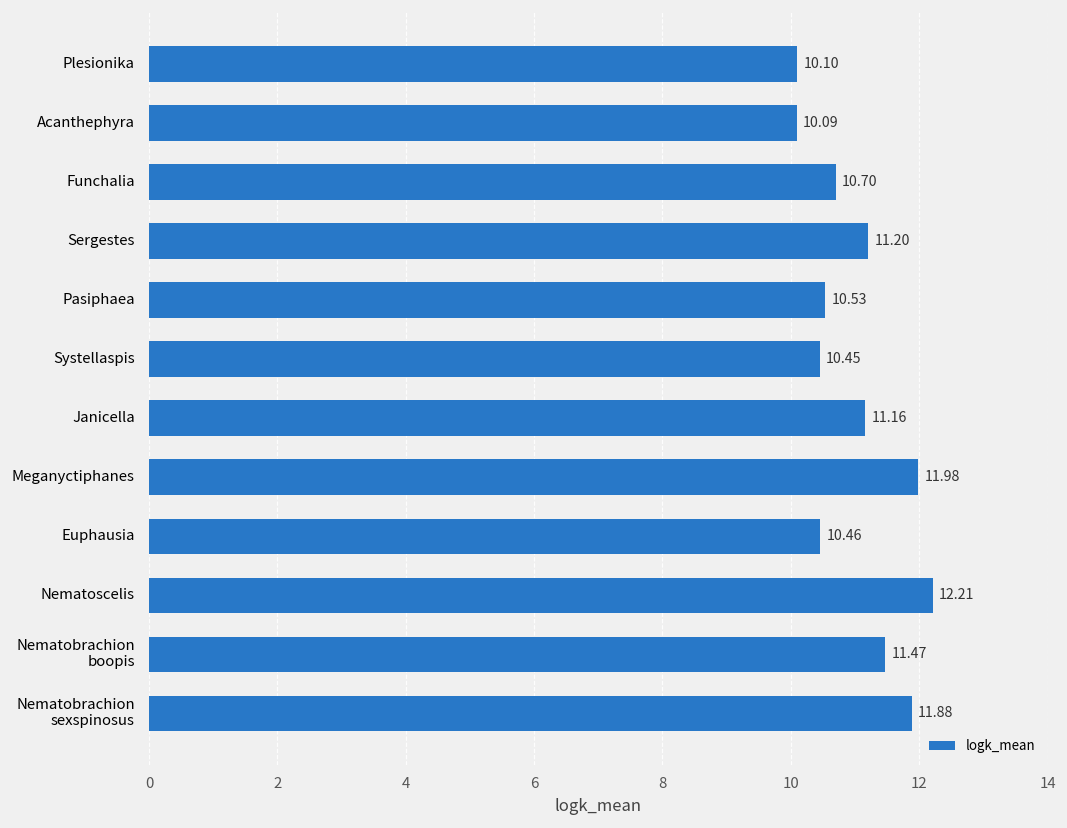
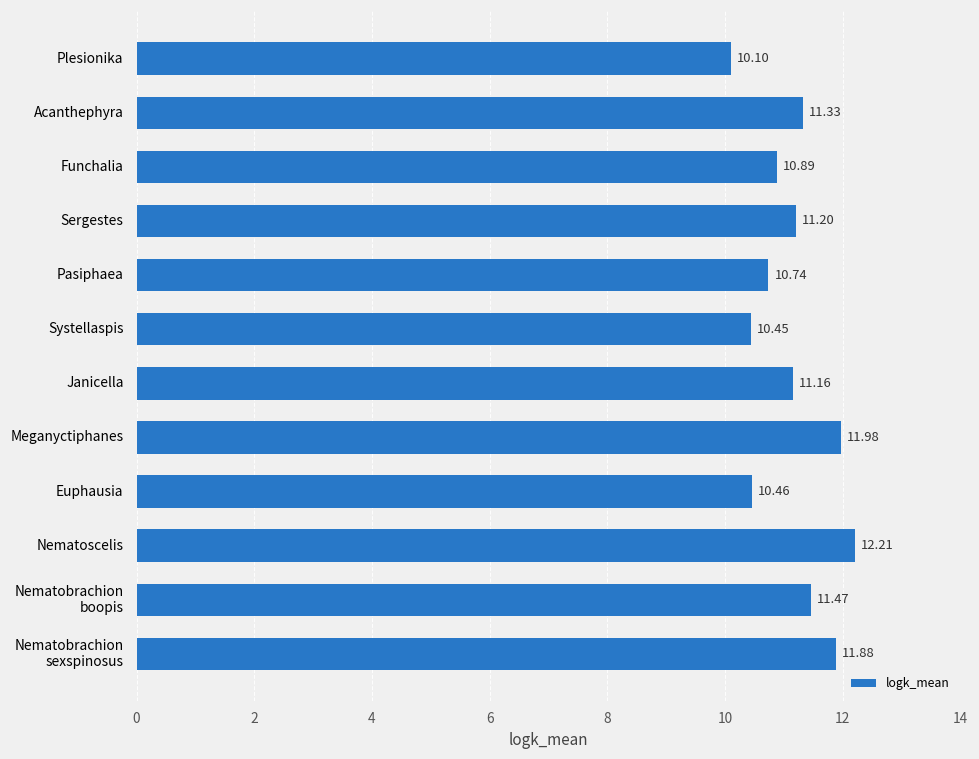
  {
    "Plesionika": 10.10,
-   "Acanthephyra": 10.09,
-   "Funchalia": 10.70,
+   "Acanthephyra": 11.33,
+   "Funchalia": 10.89,
    "Sergestes": 11.20,
-   "Pasiphaea": 10.53,
+   "Pasiphaea": 10.74,
    "Systellaspis": 10.45,
    "Janicella": 11.16,
    "Meganyctiphanes": 11.98,
    "Euphausia": 10.46,
    "Nematoscelis": 12.21,
    "Nematobrachion boopis": 11.47,
    "Nematobrachion sexspinosus": 11.88
  }
